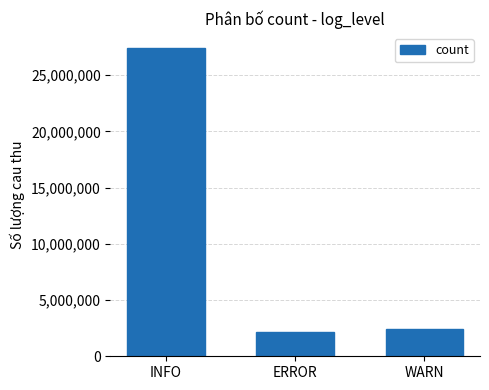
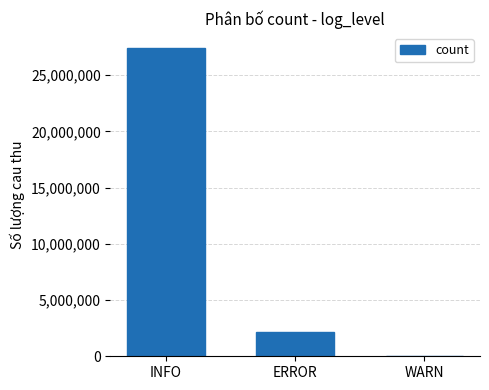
  {
    "INFO": "27,400,000",
    "ERROR": "2,100,000",
-   "WARN": "2,400,000"
+   "WARN": "0"
  }
